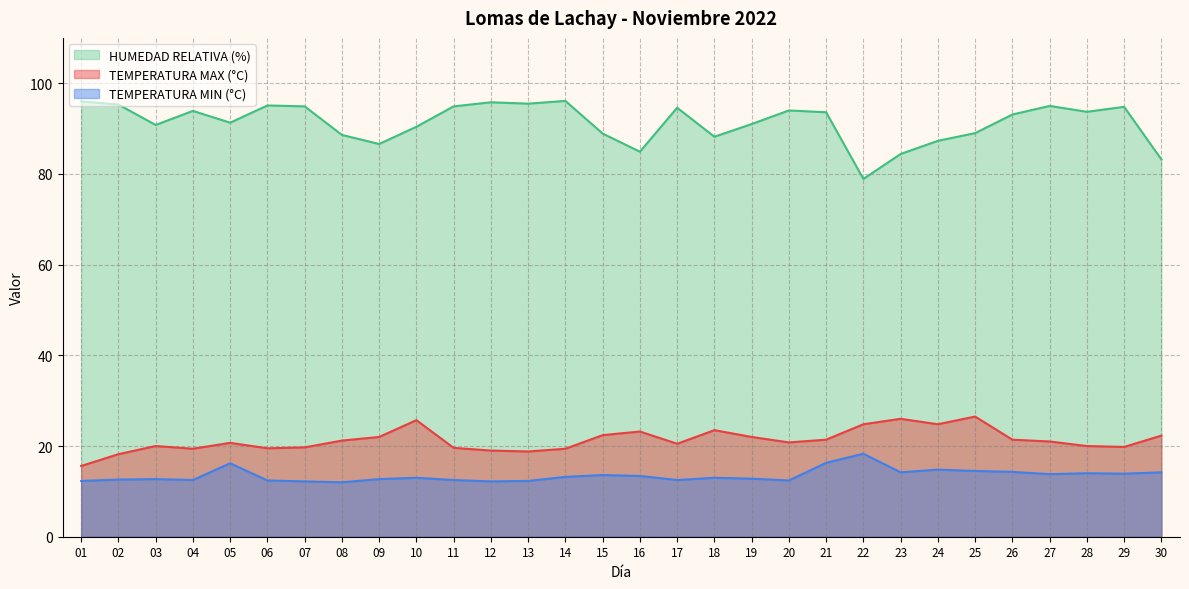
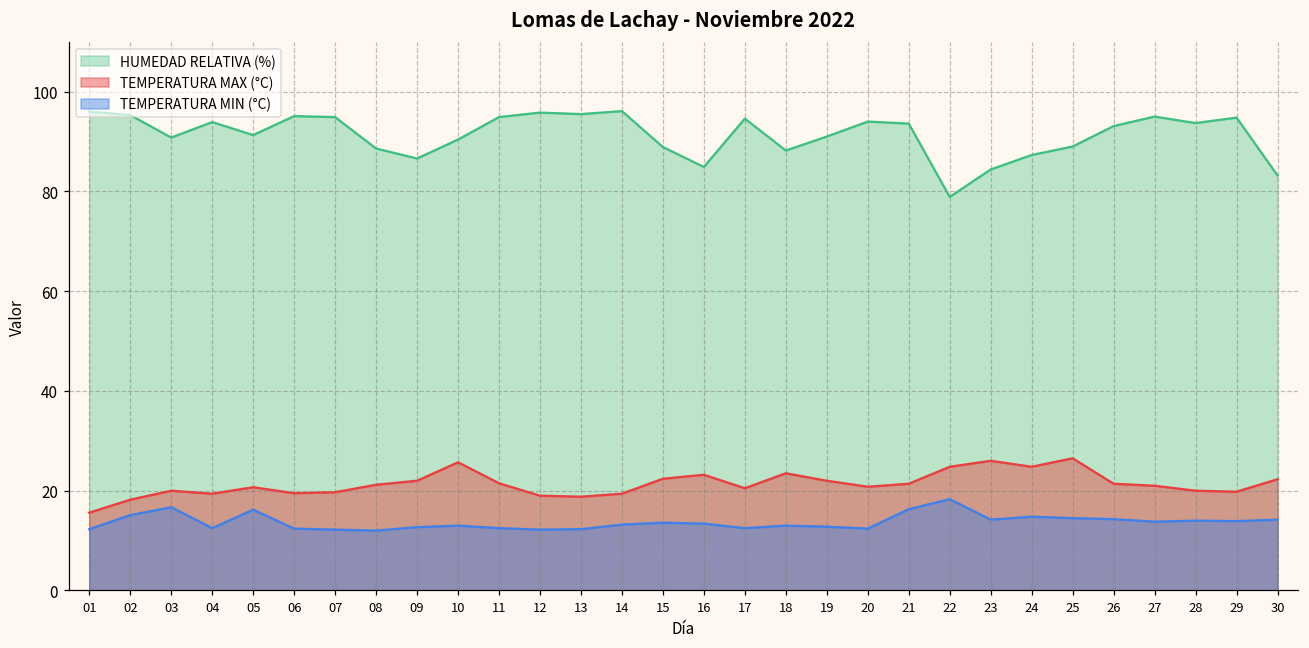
  {
    "HUMEDAD RELATIVA (%)": {
      "03": 91,
      "04": 94,
      "05": 91,
      "06": 95,
      "07": 95,
      "08": 89,
      "09": 87,
      "10": 90,
      "11": 95,
      "12": 96,
      "13": 96,
      "14": 96,
      "15": 89,
      "16": 85,
      "17": 95,
      "18": 88,
      "19": 91,
      "20": 94,
      "21": 94,
      "22": 79,
      "23": 84,
      "24": 87,
      "25": 89,
      "26": 93,
      "27": 95,
      "28": 94,
      "29": 95,
      "30": 83
    },
    "TEMPERATURA MAX (°C)": {
      "01": 16,
      "02": 18,
      "03": 20,
      "04": 19,
      "05": 21,
      "06": 20,
      "07": 20,
      "08": 21,
      "09": 22,
      "10": 26,
-     "11": 20,
+     "11": 22,
      "12": 19,
      "13": 19,
      "14": 19,
      "15": 22,
      "16": 23,
      "17": 21,
      "18": 24,
      "19": 22,
      "20": 21,
      "21": 21,
      "22": 25,
      "23": 26,
      "24": 25,
      "25": 27,
      "26": 21,
      "27": 21,
      "28": 20,
      "29": 20,
      "30": 22
    },
    "TEMPERATURA MIN (°C)": {
      "01": 12,
-     "02": 13,
-     "03": 13,
+     "02": 15,
+     "03": 17,
      "04": 13,
      "05": 16,
      "06": 12,
      "07": 12,
      "08": 12,
      "09": 13,
      "10": 13,
      "11": 13,
      "12": 12,
      "13": 12,
      "14": 13,
      "15": 14,
      "16": 13,
      "17": 13,
      "18": 13,
      "19": 13,
      "20": 12,
      "21": 16,
      "22": 18,
      "23": 14,
      "24": 15,
      "25": 15,
      "26": 14,
      "27": 14,
      "28": 14,
      "29": 14,
      "30": 14
    }
  }
